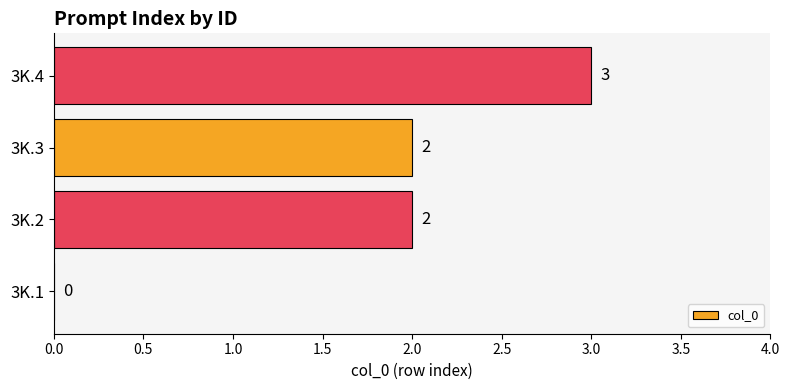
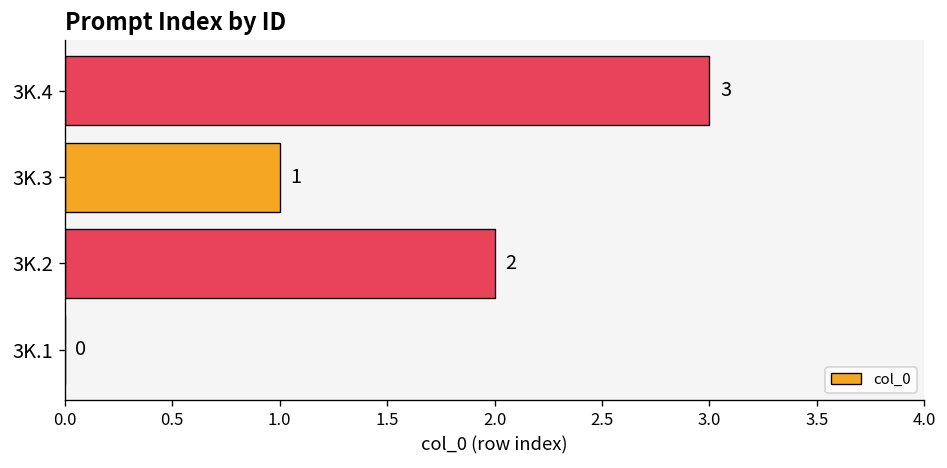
  {
    "3K.4": 3,
-   "3K.3": 2,
+   "3K.3": 1,
    "3K.2": 2,
    "3K.1": 0
  }
